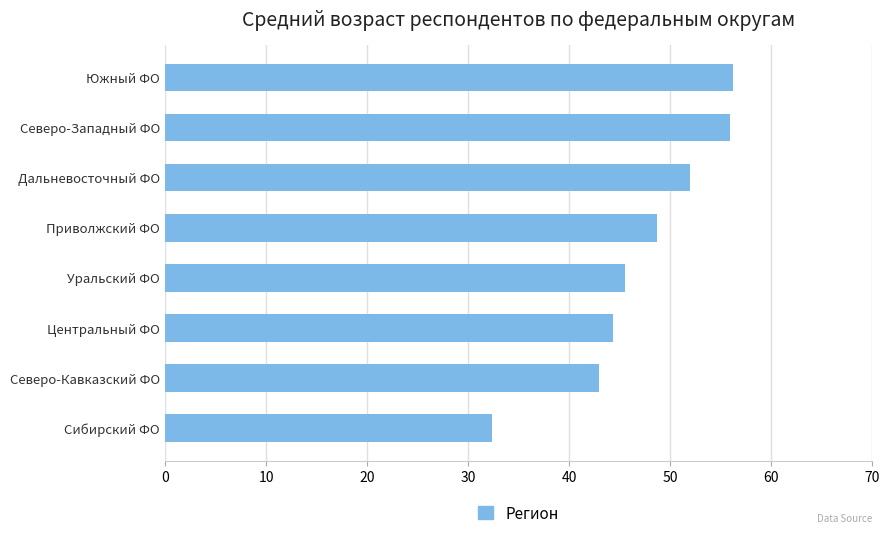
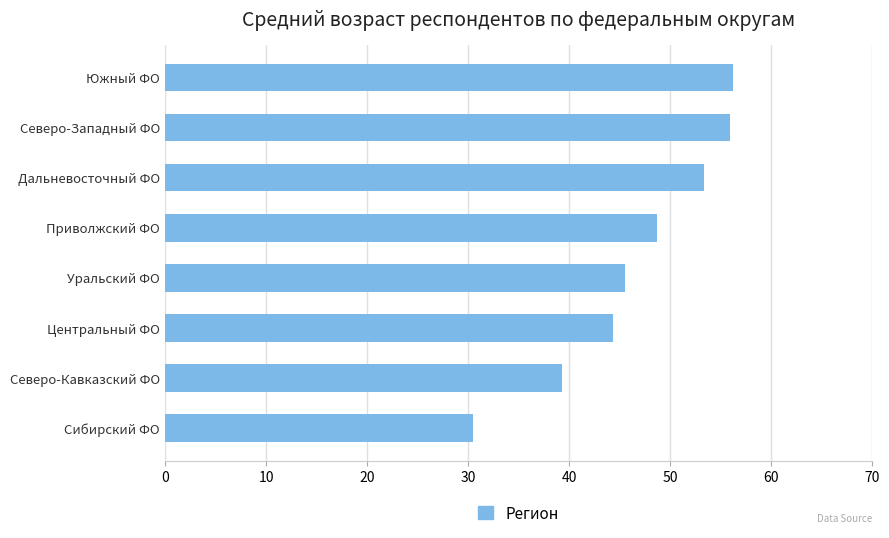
  {
    "Южный ФО": 56.2,
    "Северо-Западный ФО": 55.9,
-   "Дальневосточный ФО": 52.0,
+   "Дальневосточный ФО": 53.3,
    "Приволжский ФО": 48.7,
    "Уральский ФО": 45.5,
    "Центральный ФО": 44.3,
-   "Северо-Кавказский ФО": 43.0,
-   "Сибирский ФО": 32.4
+   "Северо-Кавказский ФО": 39.3,
+   "Сибирский ФО": 30.5
  }
